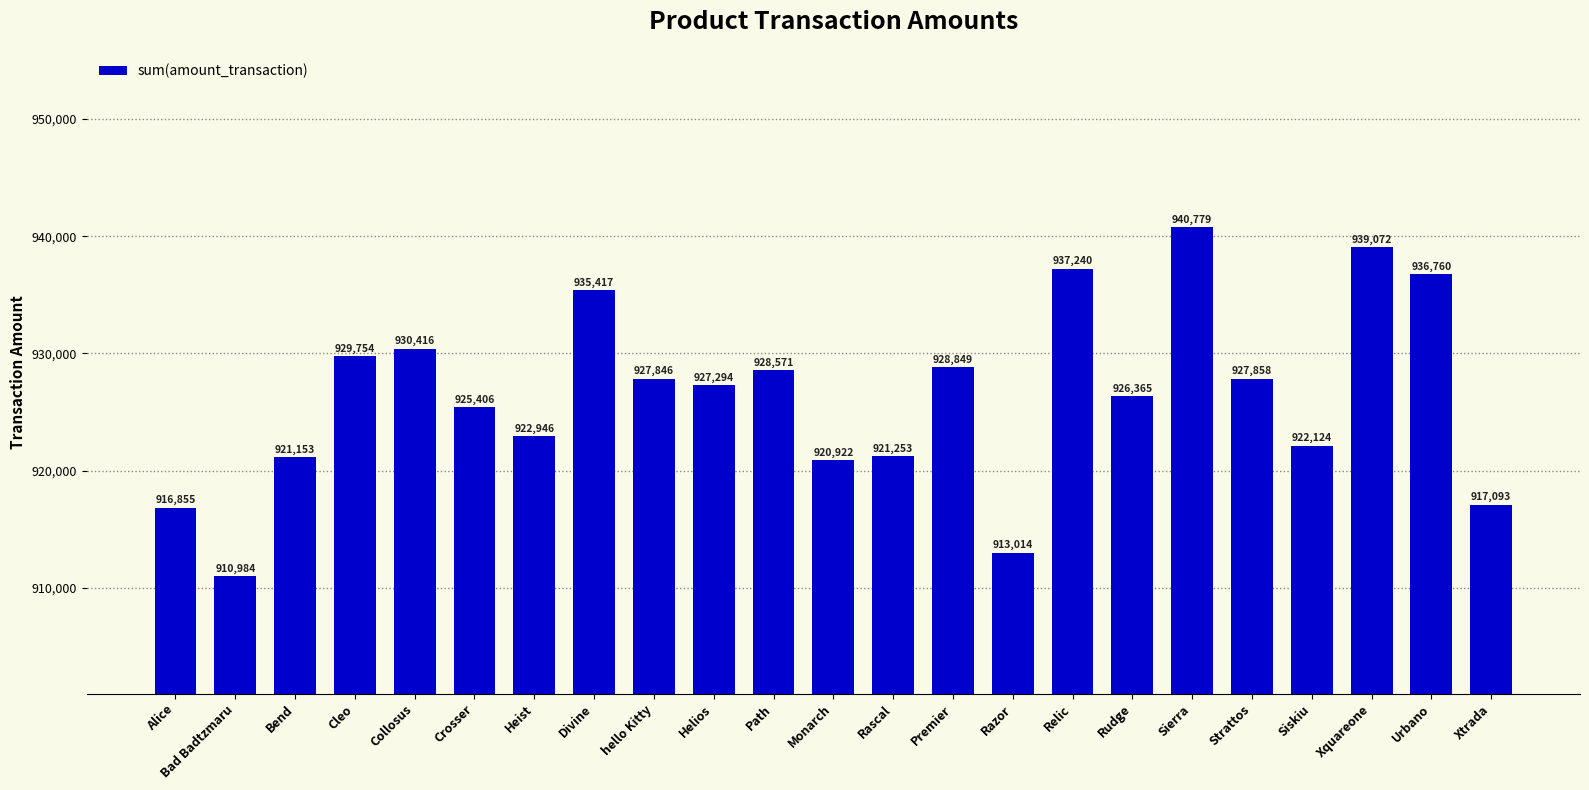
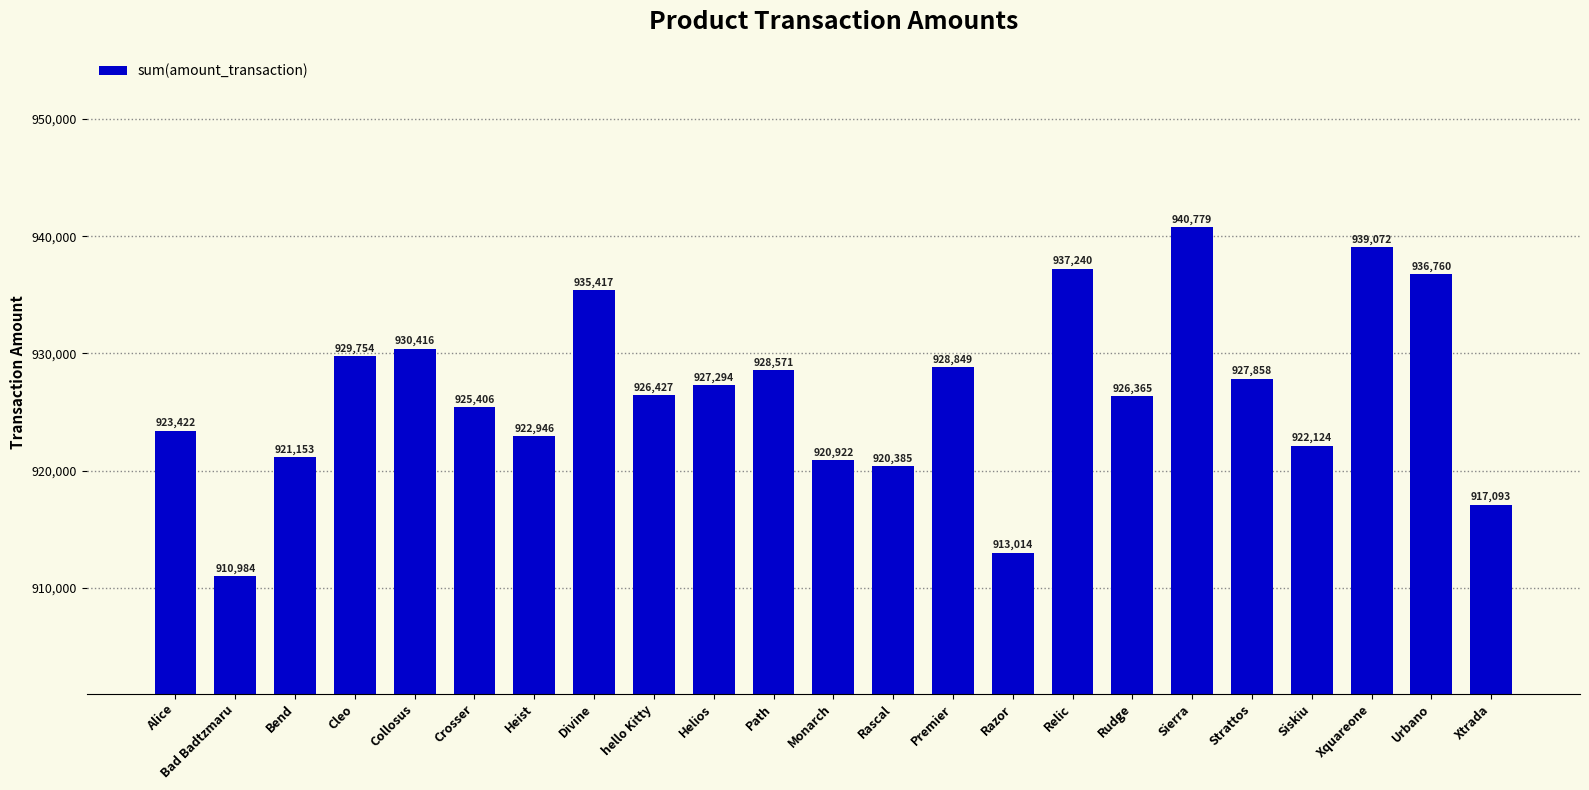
  {
-   "Alice": "916,855",
+   "Alice": "923,422",
    "Bad Badtzmaru": "910,984",
    "Bend": "921,153",
    "Cleo": "929,754",
    "Collosus": "930,416",
    "Crosser": "925,406",
    "Heist": "922,946",
    "Divine": "935,417",
-   "hello Kitty": "927,846",
+   "hello Kitty": "926,427",
    "Helios": "927,294",
    "Path": "928,571",
    "Monarch": "920,922",
-   "Rascal": "921,253",
+   "Rascal": "920,385",
    "Premier": "928,849",
    "Razor": "913,014",
    "Relic": "937,240",
    "Rudge": "926,365",
    "Sierra": "940,779",
    "Strattos": "927,858",
    "Siskiu": "922,124",
    "Xquareone": "939,072",
    "Urbano": "936,760",
    "Xtrada": "917,093"
  }
